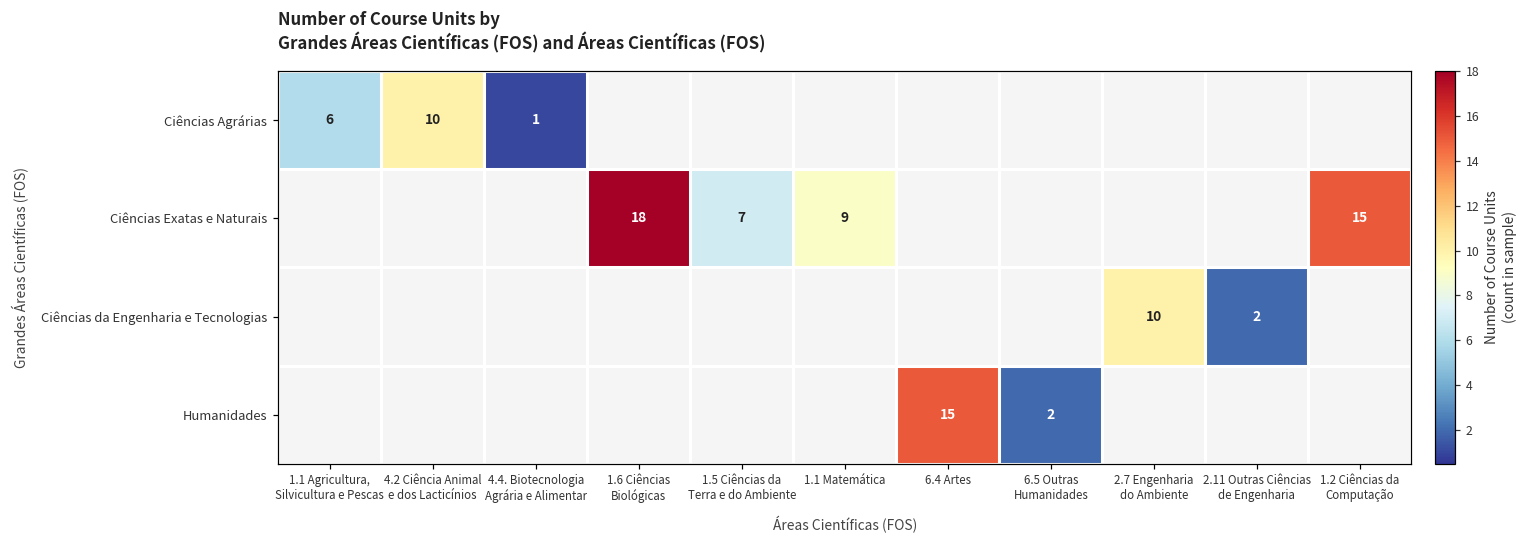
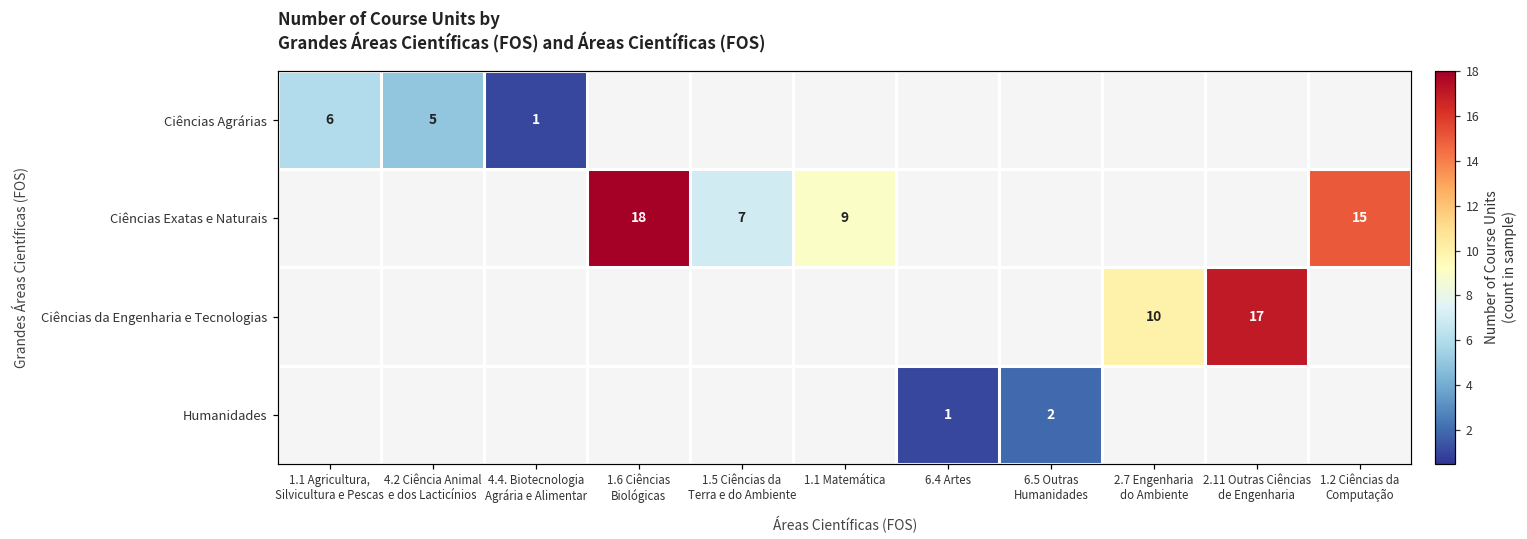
  {
    "Ciências Agrárias": {
      "1.1 Agricultura, Silvicultura e Pescas": 6,
-     "4.2 Ciência Animal e dos Lacticínios": 10,
+     "4.2 Ciência Animal e dos Lacticínios": 5,
      "4.4. Biotecnologia Agrária e Alimentar": 1
    },
    "Ciências Exatas e Naturais": {
      "1.6 Ciências Biológicas": 18,
      "1.5 Ciências da Terra e do Ambiente": 7,
      "1.1 Matemática": 9,
      "1.2 Ciências da Computação": 15
    },
    "Ciências da Engenharia e Tecnologias": {
      "2.7 Engenharia do Ambiente": 10,
-     "2.11 Outras Ciências de Engenharia": 2
+     "2.11 Outras Ciências de Engenharia": 17
    },
    "Humanidades": {
-     "6.4 Artes": 15,
+     "6.4 Artes": 1,
      "6.5 Outras Humanidades": 2
    }
  }
